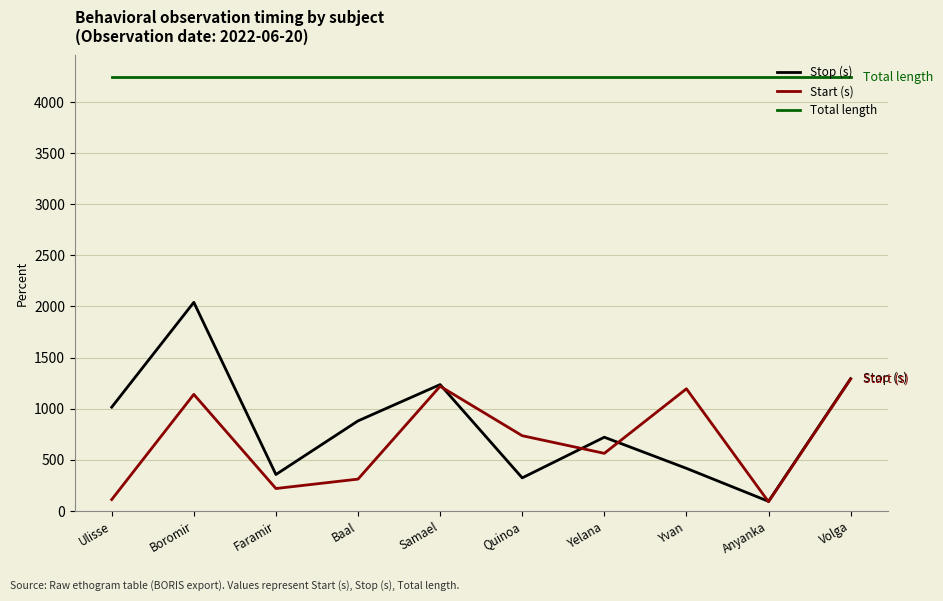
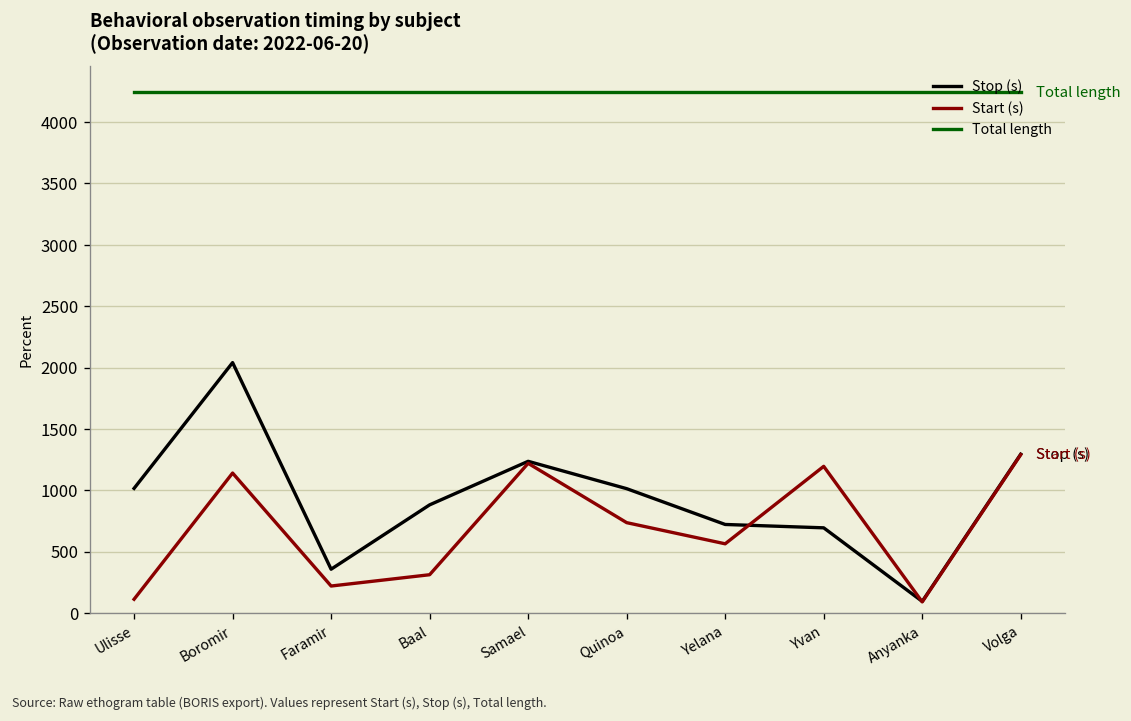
  {
    "Stop (s)": {
      "Ulisse": 1020,
      "Boromir": 2040,
      "Faramir": 360,
      "Baal": 880,
-     "Quinoa": 320,
+     "Quinoa": 1010,
      "Yelana": 720,
-     "Yvan": 420
+     "Yvan": 690
    },
    "Start (s)": {
      "Ulisse": 110,
      "Boromir": 1140,
      "Faramir": 220,
      "Baal": 310,
      "Quinoa": 740,
      "Yelana": 560,
      "Yvan": 1190
    },
    "Total length": {
      "Ulisse": 4240,
      "Boromir": 4240,
      "Faramir": 4240,
      "Baal": 4240,
      "Samael": 4240,
      "Quinoa": 4240,
      "Yelana": 4240,
      "Yvan": 4240,
      "Anyanka": 4240,
      "Volga": 4240
    }
  }
